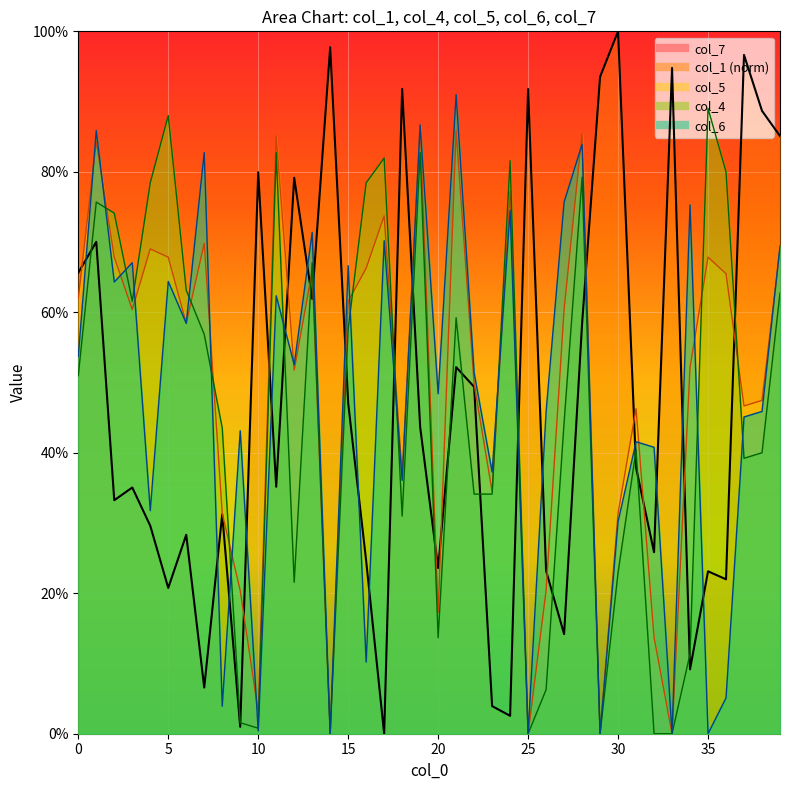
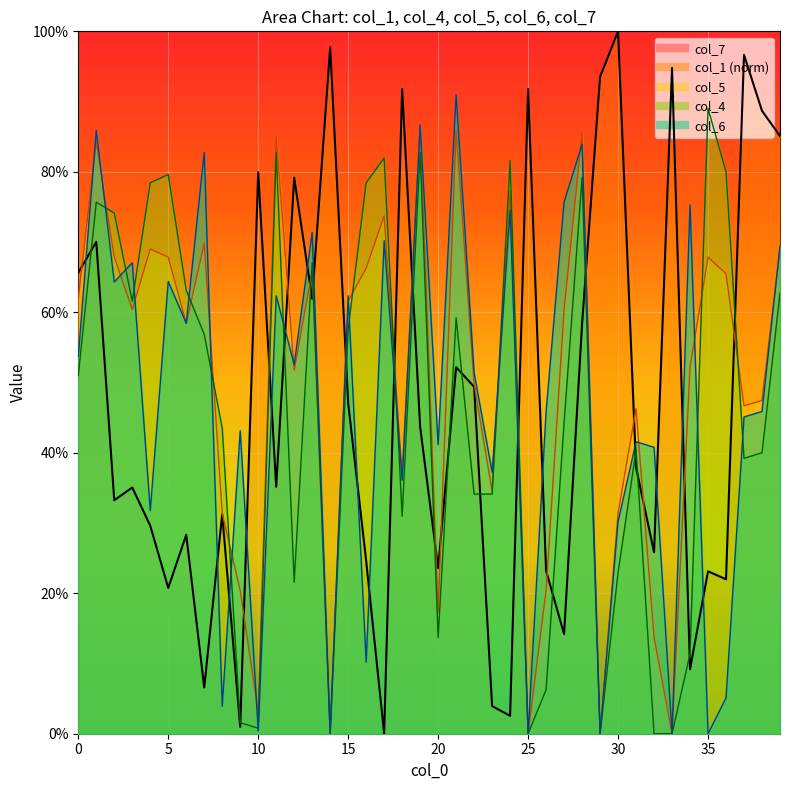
  {
    "col_7": {
      "0": "100%",
      "5": "100%",
      "10": "100%",
      "15": "100%",
      "20": "100%",
      "25": "100%",
      "35": "100%"
    },
    "col_4": {
      "0": "51%",
-     "5": "88%",
+     "5": "80%",
      "10": "1%",
      "15": "58%",
      "20": "14%",
      "30": "23%"
    },
    "col_6": {
      "0": "54%",
      "5": "64%",
      "10": "0%",
-     "15": "67%",
-     "20": "48%",
+     "15": "62%",
+     "20": "41%",
      "30": "30%",
      "35": "0%"
    }
  }
